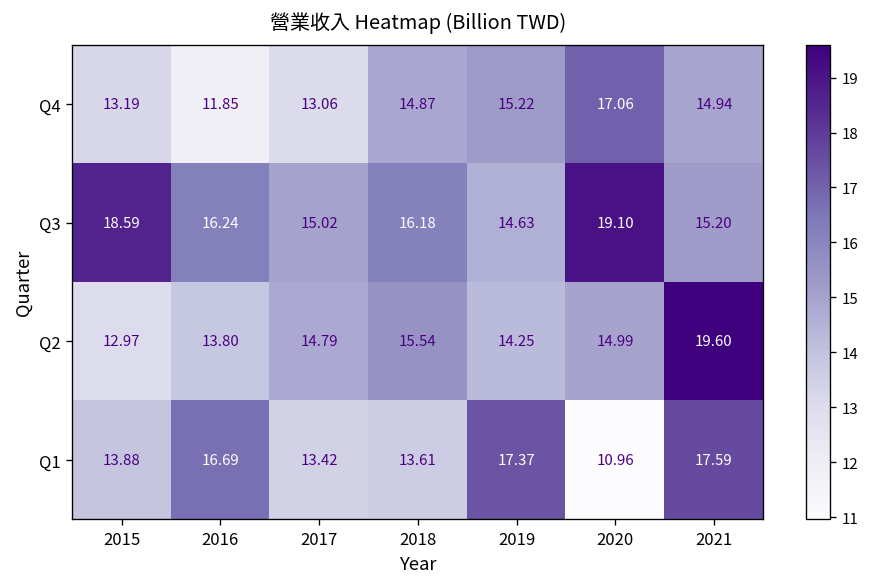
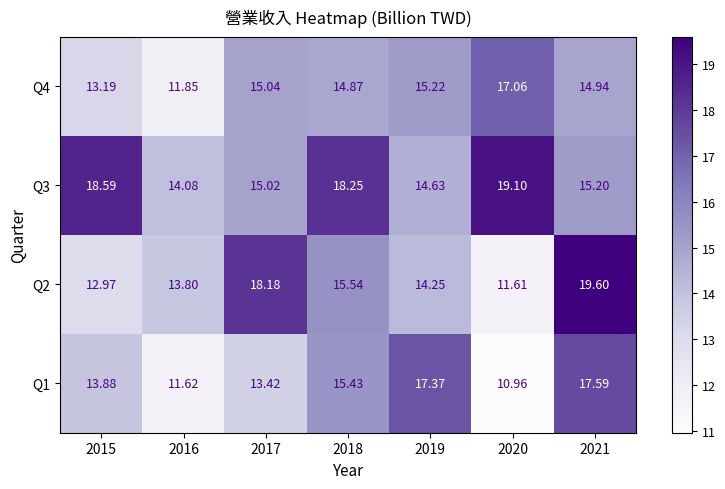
  {
    "Q4": {
      "2015": 13.19,
      "2016": 11.85,
-     "2017": 13.06,
+     "2017": 15.04,
      "2018": 14.87,
      "2019": 15.22,
      "2020": 17.06,
      "2021": 14.94
    },
    "Q3": {
      "2015": 18.59,
-     "2016": 16.24,
+     "2016": 14.08,
      "2017": 15.02,
-     "2018": 16.18,
+     "2018": 18.25,
      "2019": 14.63,
      "2020": 19.10,
      "2021": 15.20
    },
    "Q2": {
      "2015": 12.97,
      "2016": 13.80,
-     "2017": 14.79,
+     "2017": 18.18,
      "2018": 15.54,
      "2019": 14.25,
-     "2020": 14.99,
+     "2020": 11.61,
      "2021": 19.60
    },
    "Q1": {
      "2015": 13.88,
-     "2016": 16.69,
+     "2016": 11.62,
      "2017": 13.42,
-     "2018": 13.61,
+     "2018": 15.43,
      "2019": 17.37,
      "2020": 10.96,
      "2021": 17.59
    }
  }
